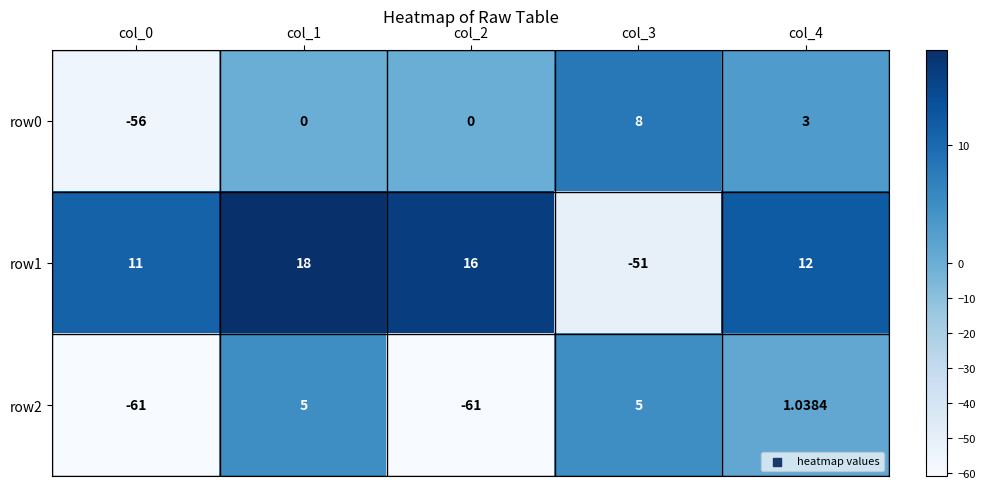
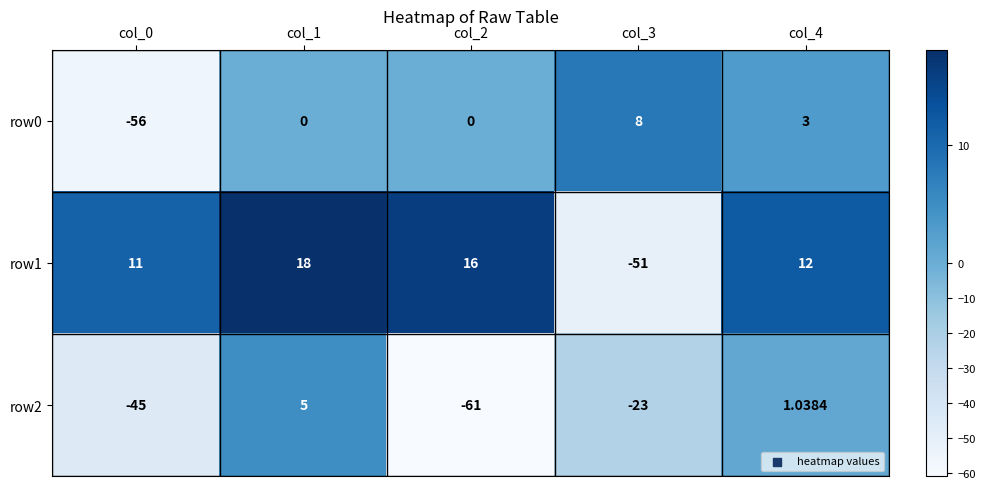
  {
    "row0": {
      "col_0": -56,
      "col_1": 0,
      "col_2": 0,
      "col_3": 8,
      "col_4": 3
    },
    "row1": {
      "col_0": 11,
      "col_1": 18,
      "col_2": 16,
      "col_3": -51,
      "col_4": 12
    },
    "row2": {
-     "col_0": -61,
+     "col_0": -45,
      "col_1": 5,
      "col_2": -61,
-     "col_3": 5,
+     "col_3": -23,
      "col_4": 1.0384
    }
  }
